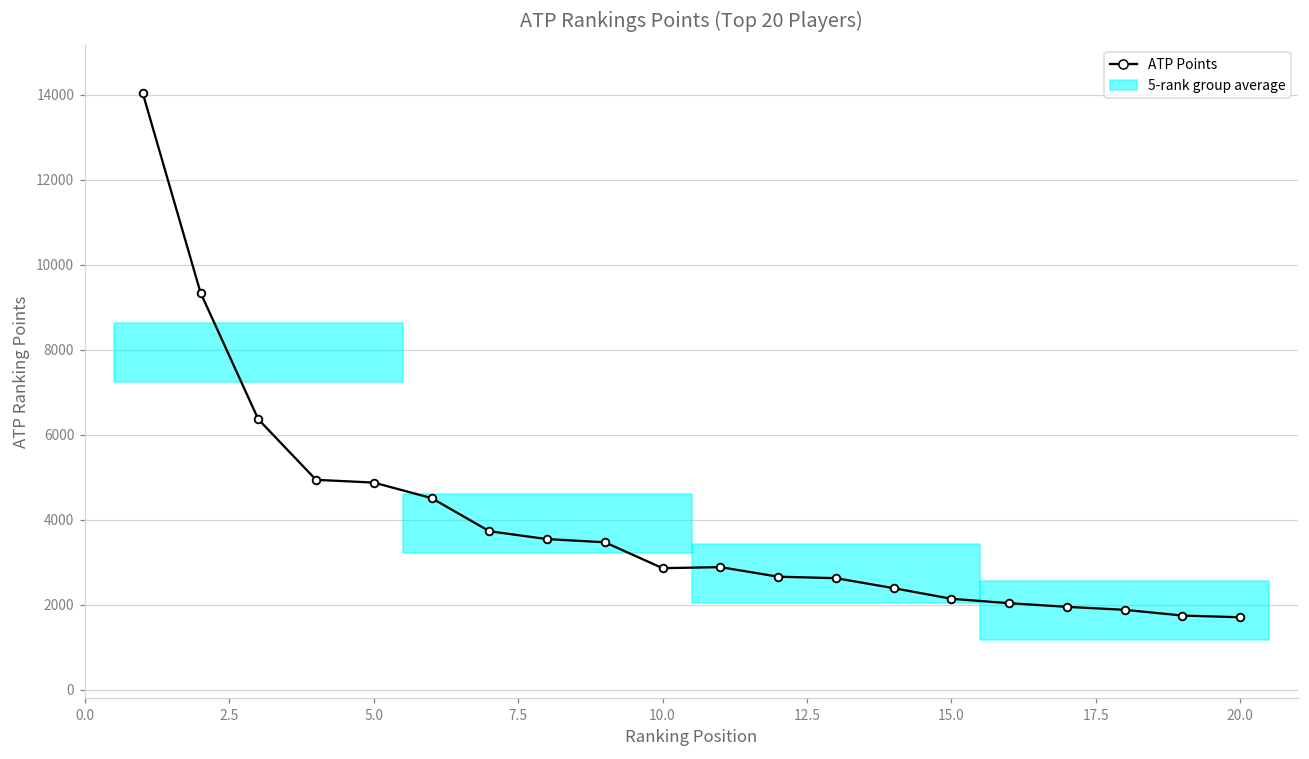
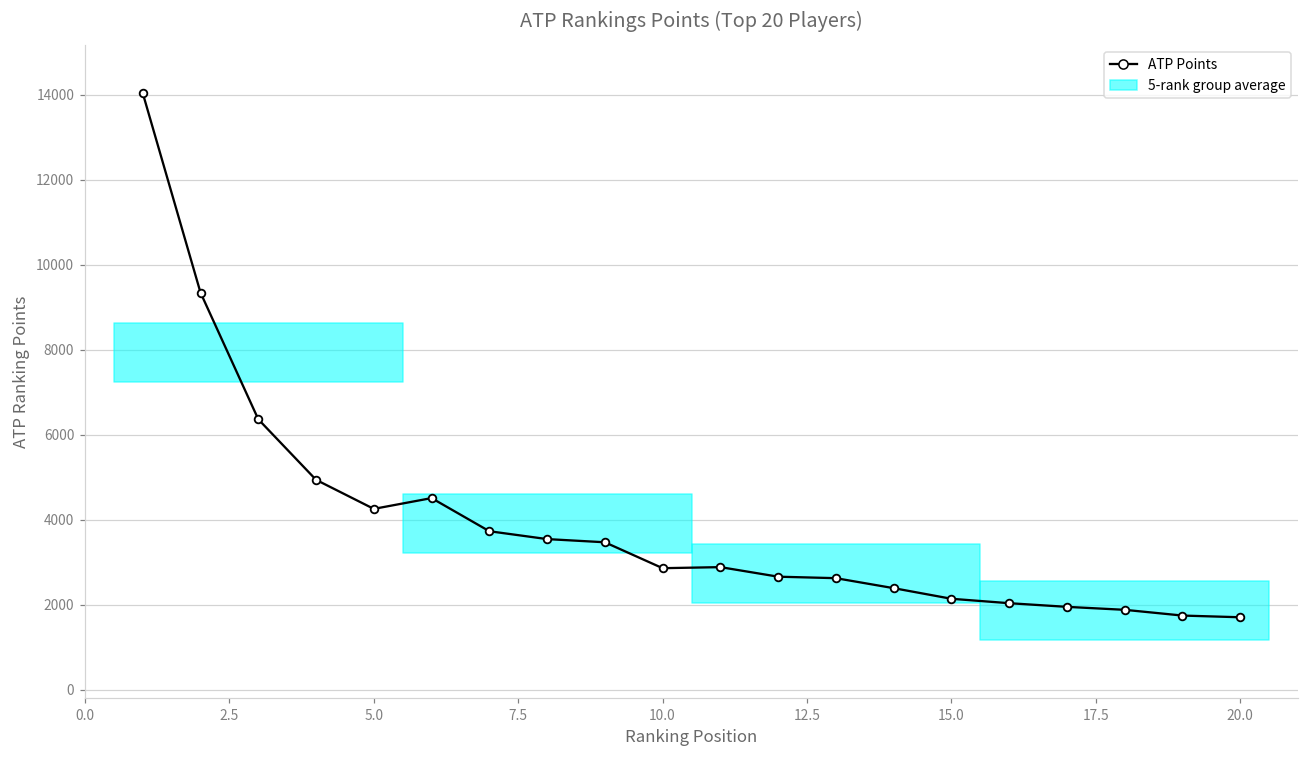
  {
-   "5.0": 4900,
+   "5.0": 4300,
    "10.0": 2900,
    "15.0": 2100,
    "20.0": 1700
  }
